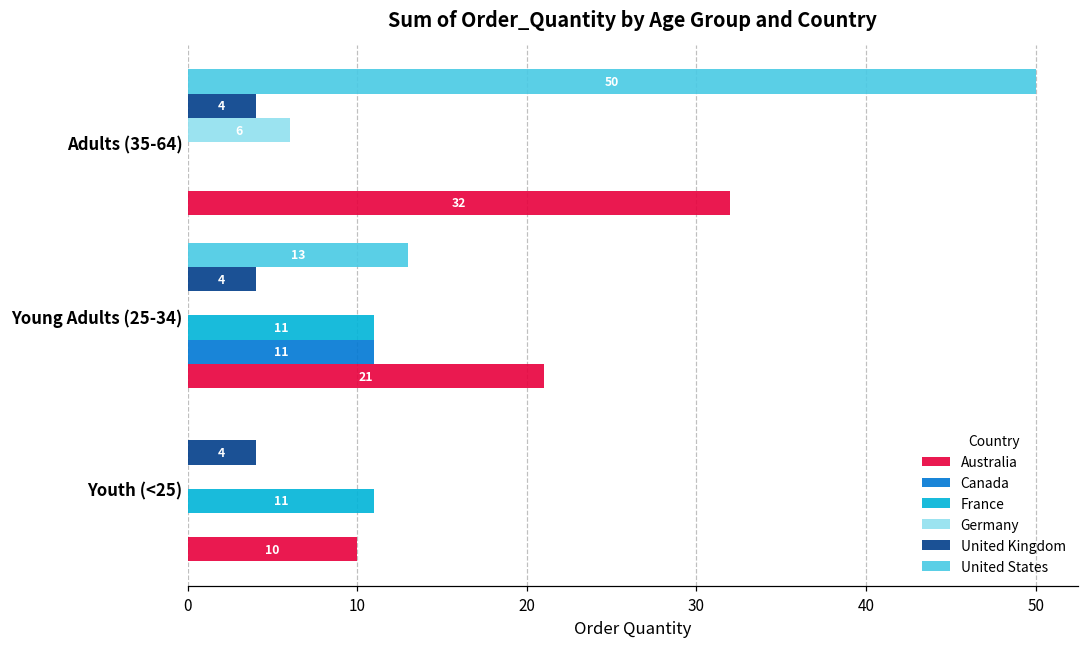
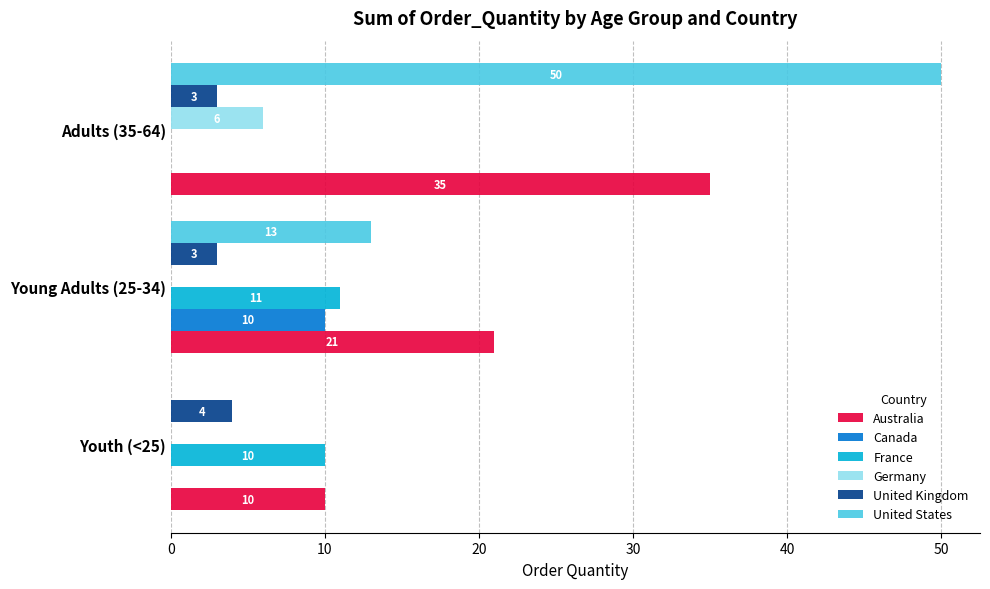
  {
    "Australia": {
-     "Adults (35-64)": 32,
+     "Adults (35-64)": 35,
      "Young Adults (25-34)": 21,
      "Youth (<25)": 10
    },
    "Canada": {
-     "Young Adults (25-34)": 11
+     "Young Adults (25-34)": 10
    },
    "France": {
      "Young Adults (25-34)": 11,
-     "Youth (<25)": 11
+     "Youth (<25)": 10
    },
    "Germany": {
      "Adults (35-64)": 6
    },
    "United Kingdom": {
-     "Adults (35-64)": 4,
-     "Young Adults (25-34)": 4,
+     "Adults (35-64)": 3,
+     "Young Adults (25-34)": 3,
      "Youth (<25)": 4
    },
    "United States": {
      "Adults (35-64)": 50,
      "Young Adults (25-34)": 13
    }
  }
